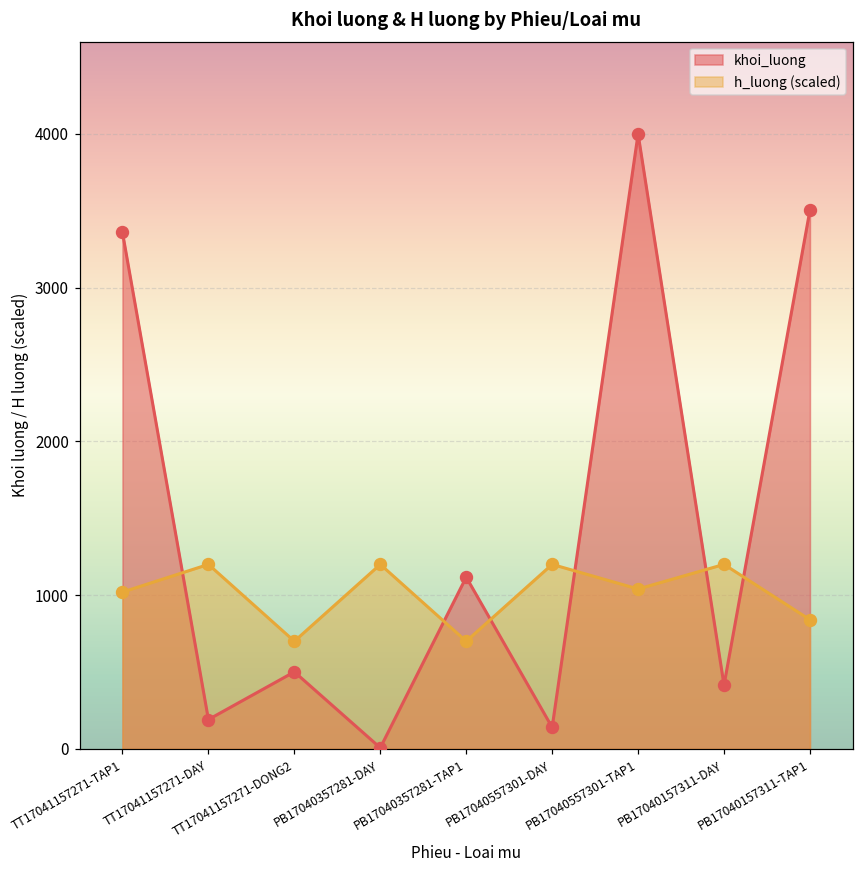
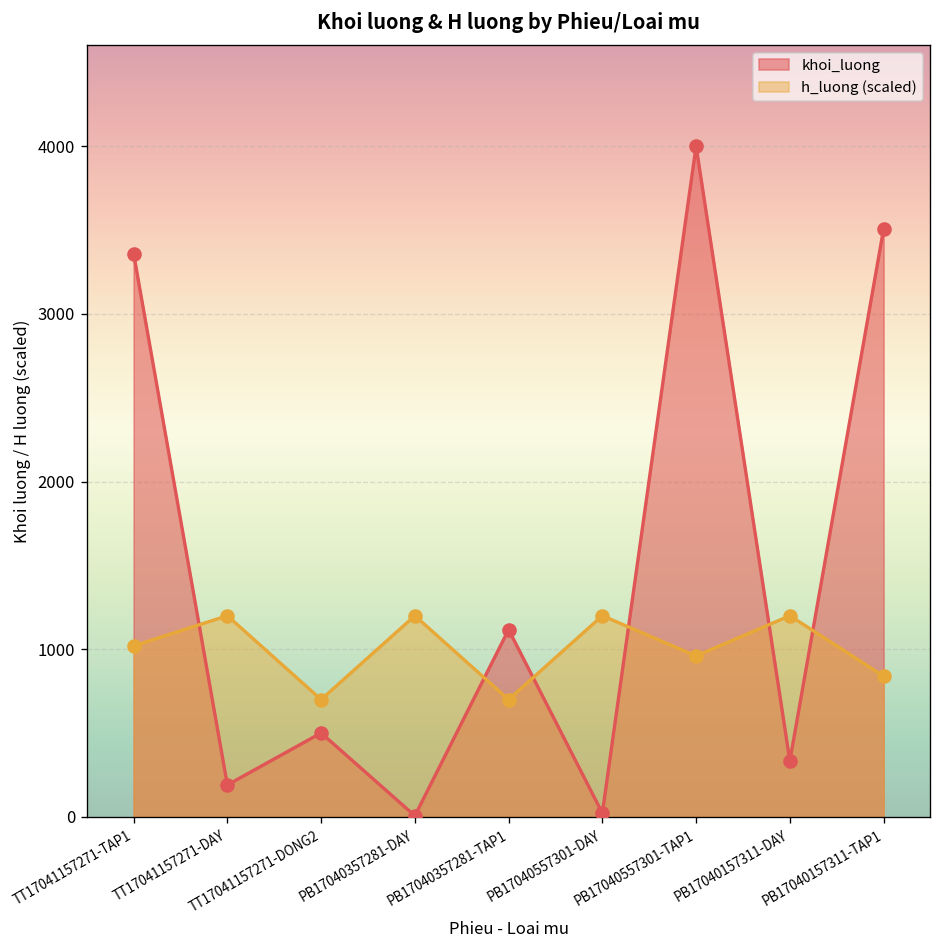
  {
    "khoi_luong": {
      "TT17041157271-TAP1": 3360,
      "TT17041157271-DAY": 190,
      "TT17041157271-DONG2": 500,
      "PB17040357281-DAY": 10,
      "PB17040357281-TAP1": 1120,
-     "PB17040557301-DAY": 140,
+     "PB17040557301-DAY": 20,
      "PB17040557301-TAP1": 4000,
-     "PB17040157311-DAY": 420,
+     "PB17040157311-DAY": 330,
      "PB17040157311-TAP1": 3510
    },
    "h_luong (scaled)": {
      "TT17041157271-TAP1": 1020,
      "TT17041157271-DAY": 1200,
      "TT17041157271-DONG2": 700,
      "PB17040357281-DAY": 1200,
      "PB17040357281-TAP1": 700,
      "PB17040557301-DAY": 1200,
-     "PB17040557301-TAP1": 1040,
+     "PB17040557301-TAP1": 960,
      "PB17040157311-DAY": 1200,
      "PB17040157311-TAP1": 840
    }
  }
